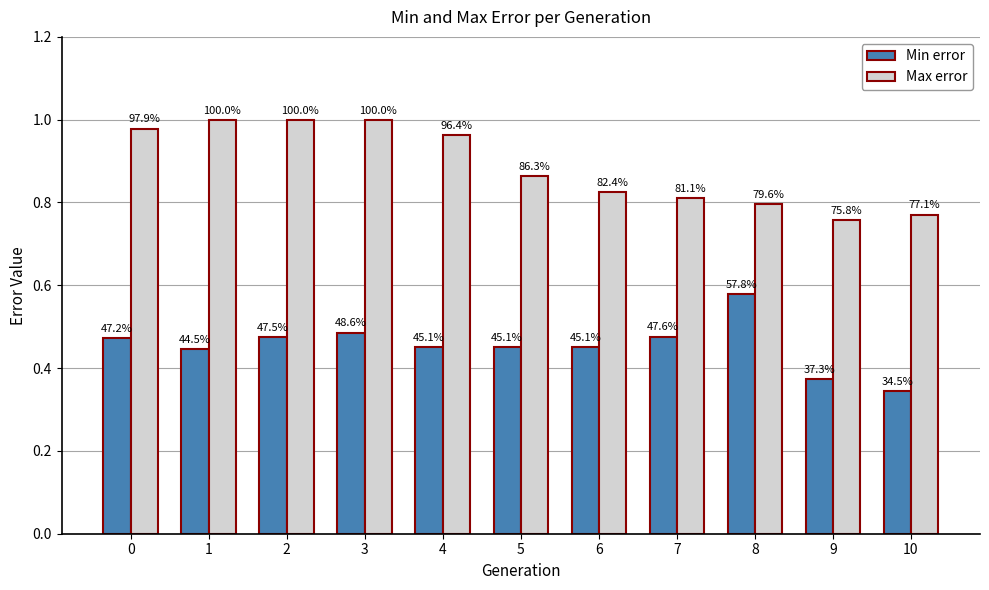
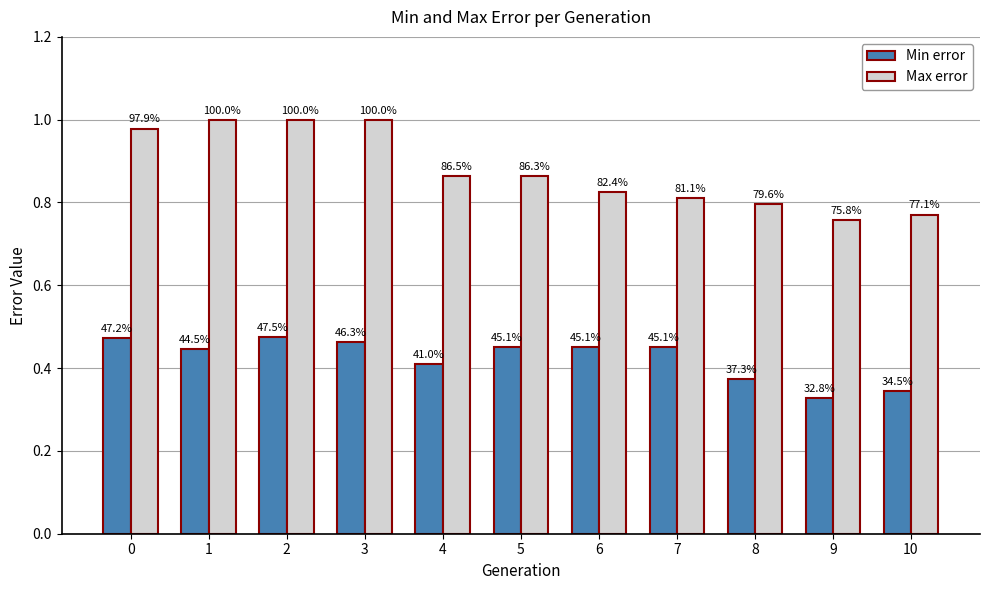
  {
    "Min error": {
      "0": "47.2%",
      "1": "44.5%",
      "2": "47.5%",
-     "3": "48.6%",
-     "4": "45.1%",
+     "3": "46.3%",
+     "4": "41.0%",
      "5": "45.1%",
      "6": "45.1%",
-     "7": "47.6%",
-     "8": "57.8%",
-     "9": "37.3%",
+     "7": "45.1%",
+     "8": "37.3%",
+     "9": "32.8%",
      "10": "34.5%"
    },
    "Max error": {
      "0": "97.9%",
      "1": "100.0%",
      "2": "100.0%",
      "3": "100.0%",
-     "4": "96.4%",
+     "4": "86.5%",
      "5": "86.3%",
      "6": "82.4%",
      "7": "81.1%",
      "8": "79.6%",
      "9": "75.8%",
      "10": "77.1%"
    }
  }
